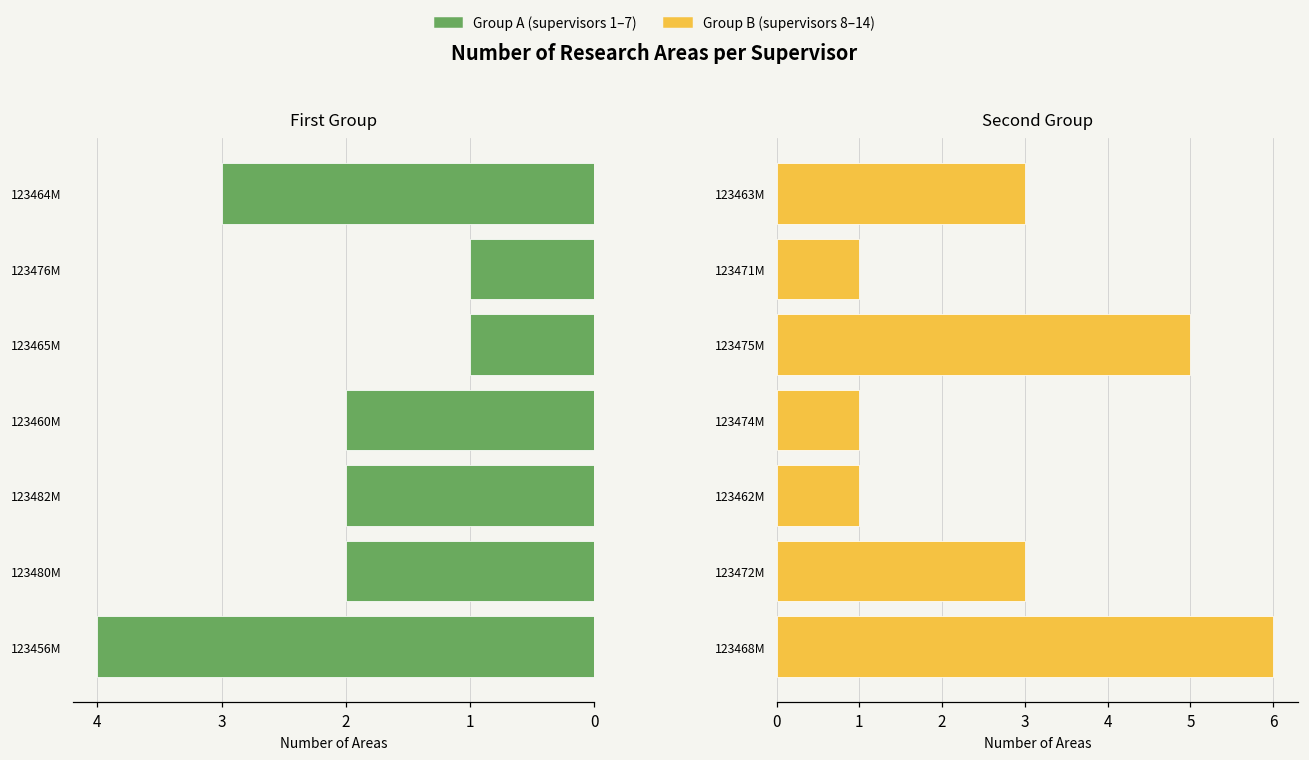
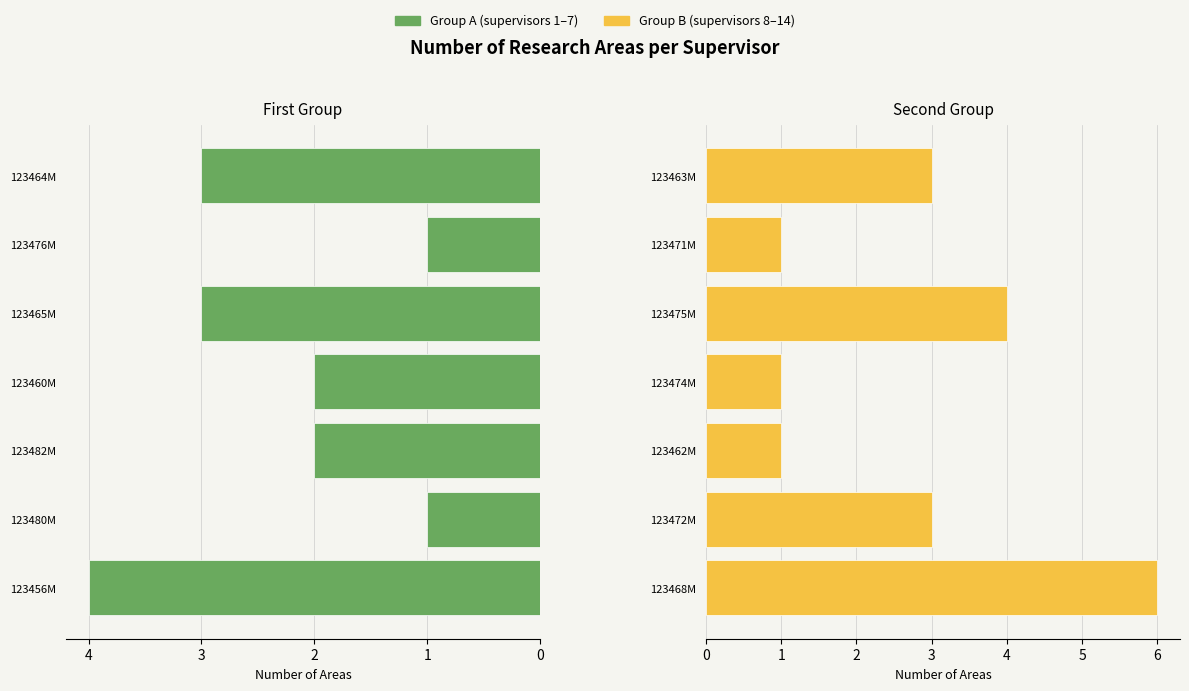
  {
    "First Group": {
      "123464M": 3,
      "123476M": 1,
-     "123465M": 1,
+     "123465M": 3,
      "123460M": 2,
      "123482M": 2,
-     "123480M": 2,
+     "123480M": 1,
      "123456M": 4
    },
    "Second Group": {
      "123463M": 3,
      "123471M": 1,
-     "123475M": 5,
+     "123475M": 4,
      "123474M": 1,
      "123462M": 1,
      "123472M": 3,
      "123468M": 6
    }
  }
